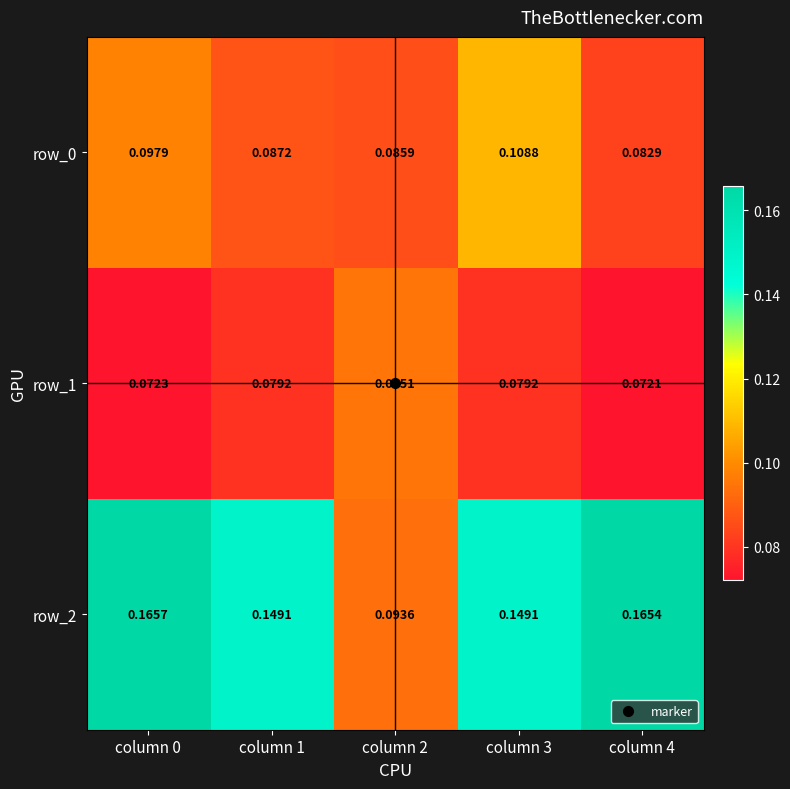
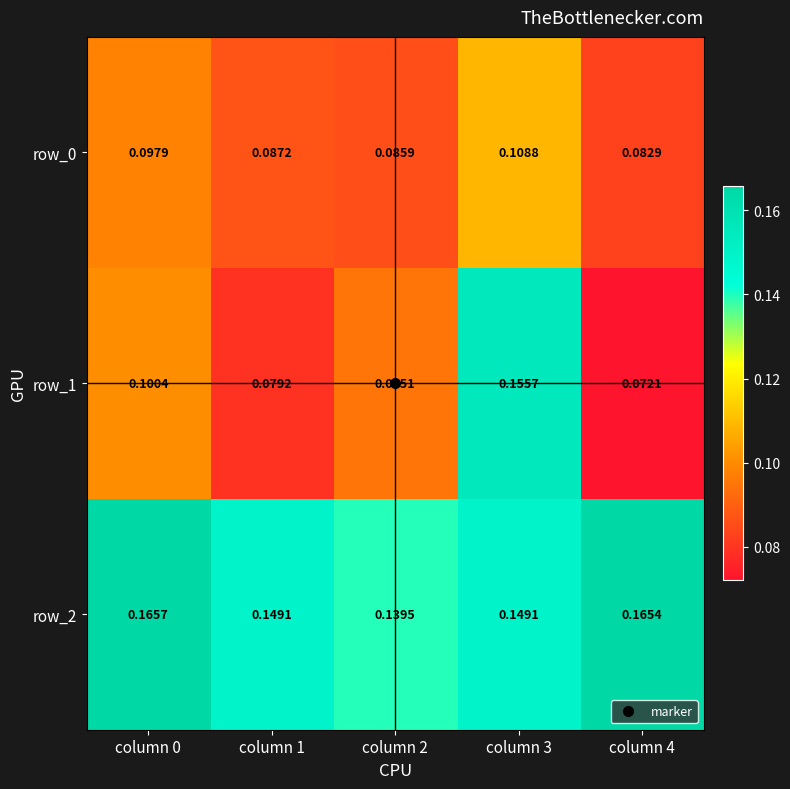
  {
    "row_0": {
      "column 0": 0.0979,
      "column 1": 0.0872,
      "column 2": 0.0859,
      "column 3": 0.1088,
      "column 4": 0.0829
    },
    "row_1": {
-     "column 0": 0.0723,
+     "column 0": 0.1004,
      "column 1": 0.0792,
-     "column 3": 0.0792,
+     "column 3": 0.1557,
      "column 4": 0.0721
    },
    "row_2": {
      "column 0": 0.1657,
      "column 1": 0.1491,
-     "column 2": 0.0936,
+     "column 2": 0.1395,
      "column 3": 0.1491,
      "column 4": 0.1654
    }
  }
